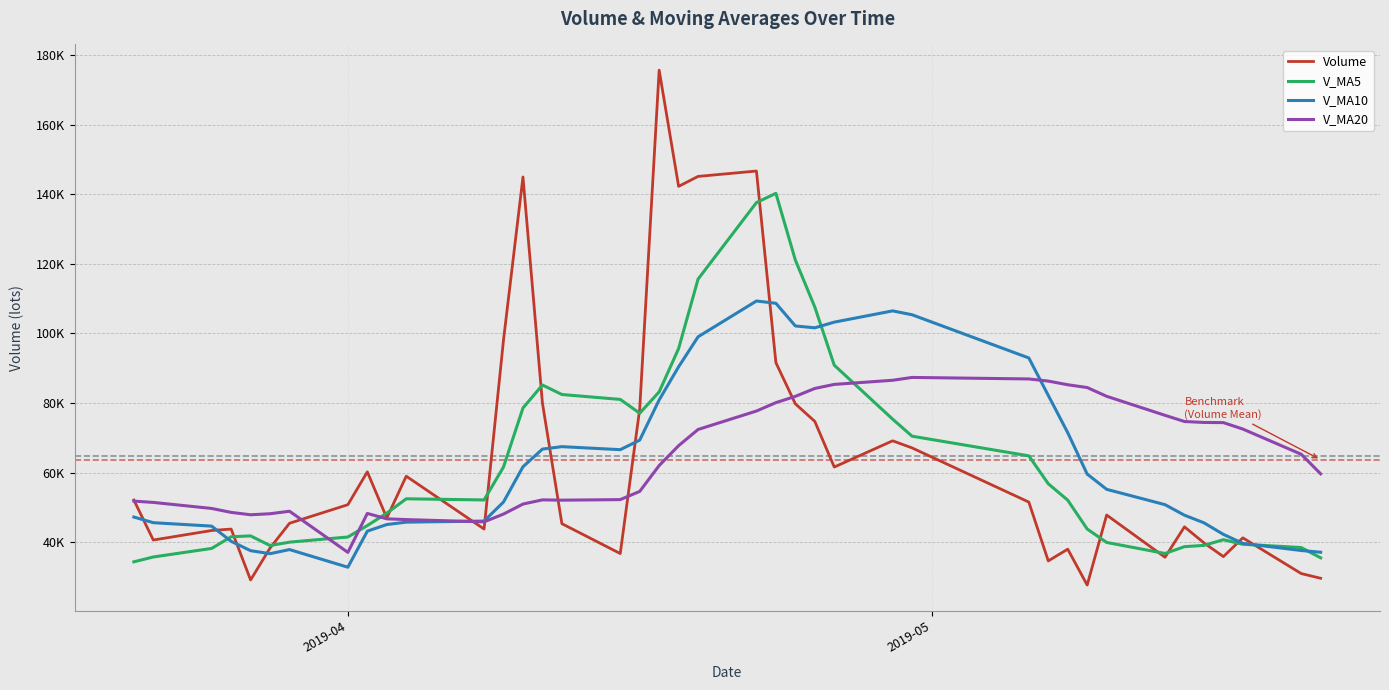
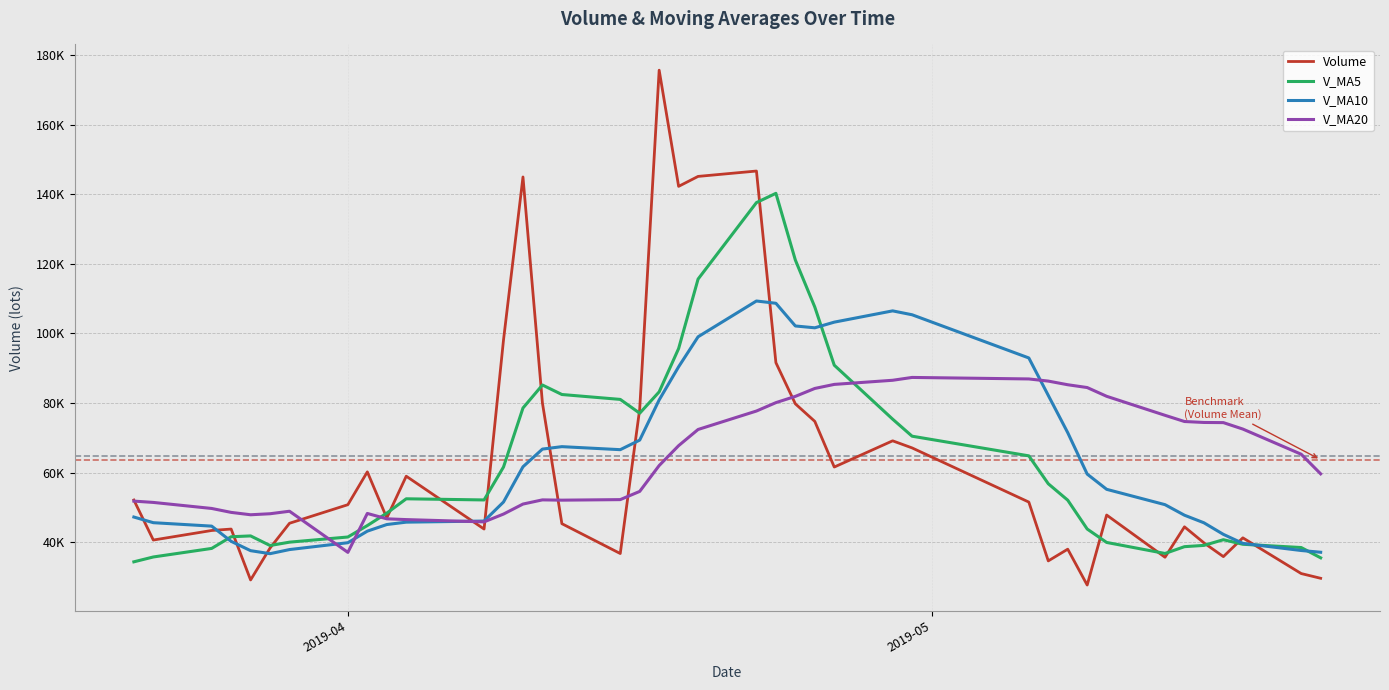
  {
    "Volume": {
      "2019-04": 51000
    },
    "V_MA5": {
      "2019-04": 42000
    },
    "V_MA10": {
-     "2019-04": 33000
+     "2019-04": 40000
    },
    "V_MA20": {
      "2019-04": 37000
    }
  }
